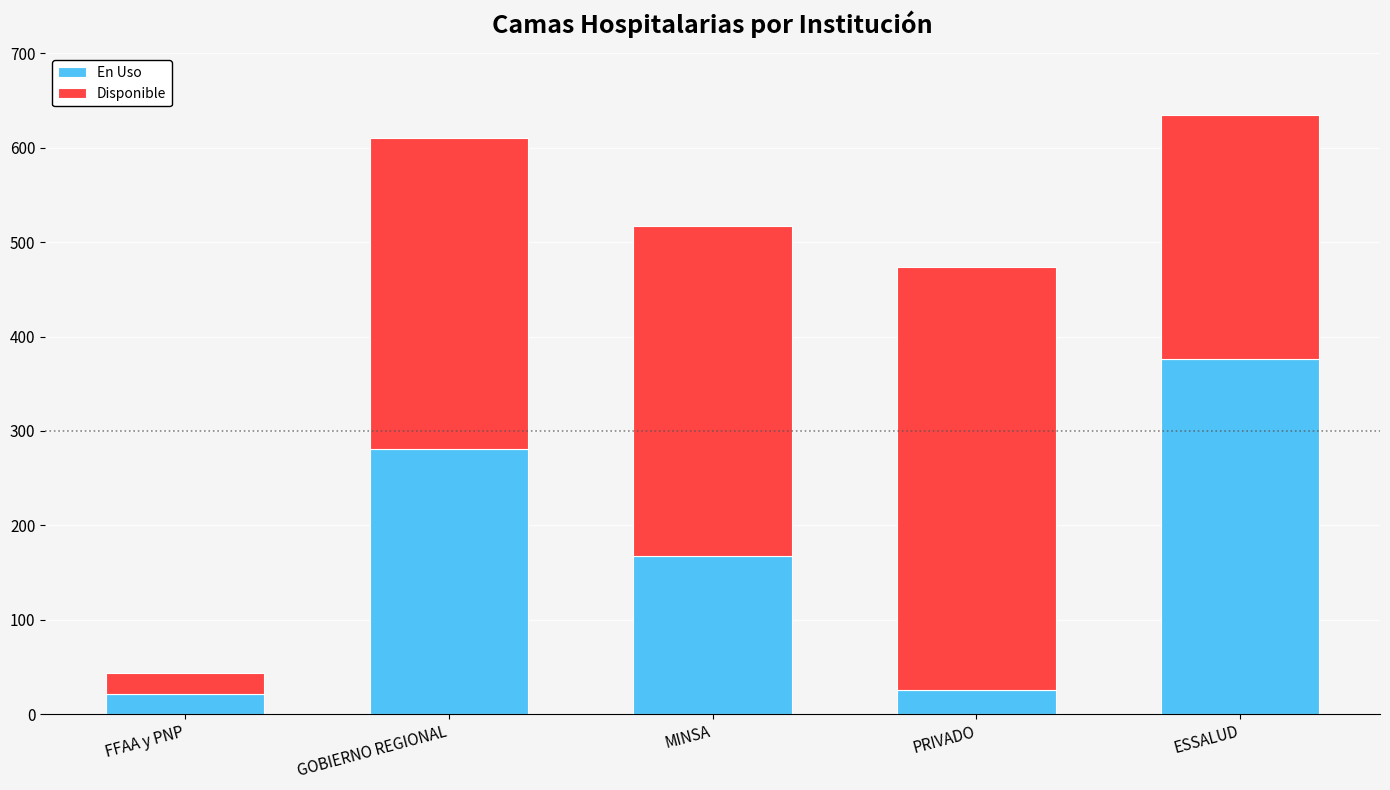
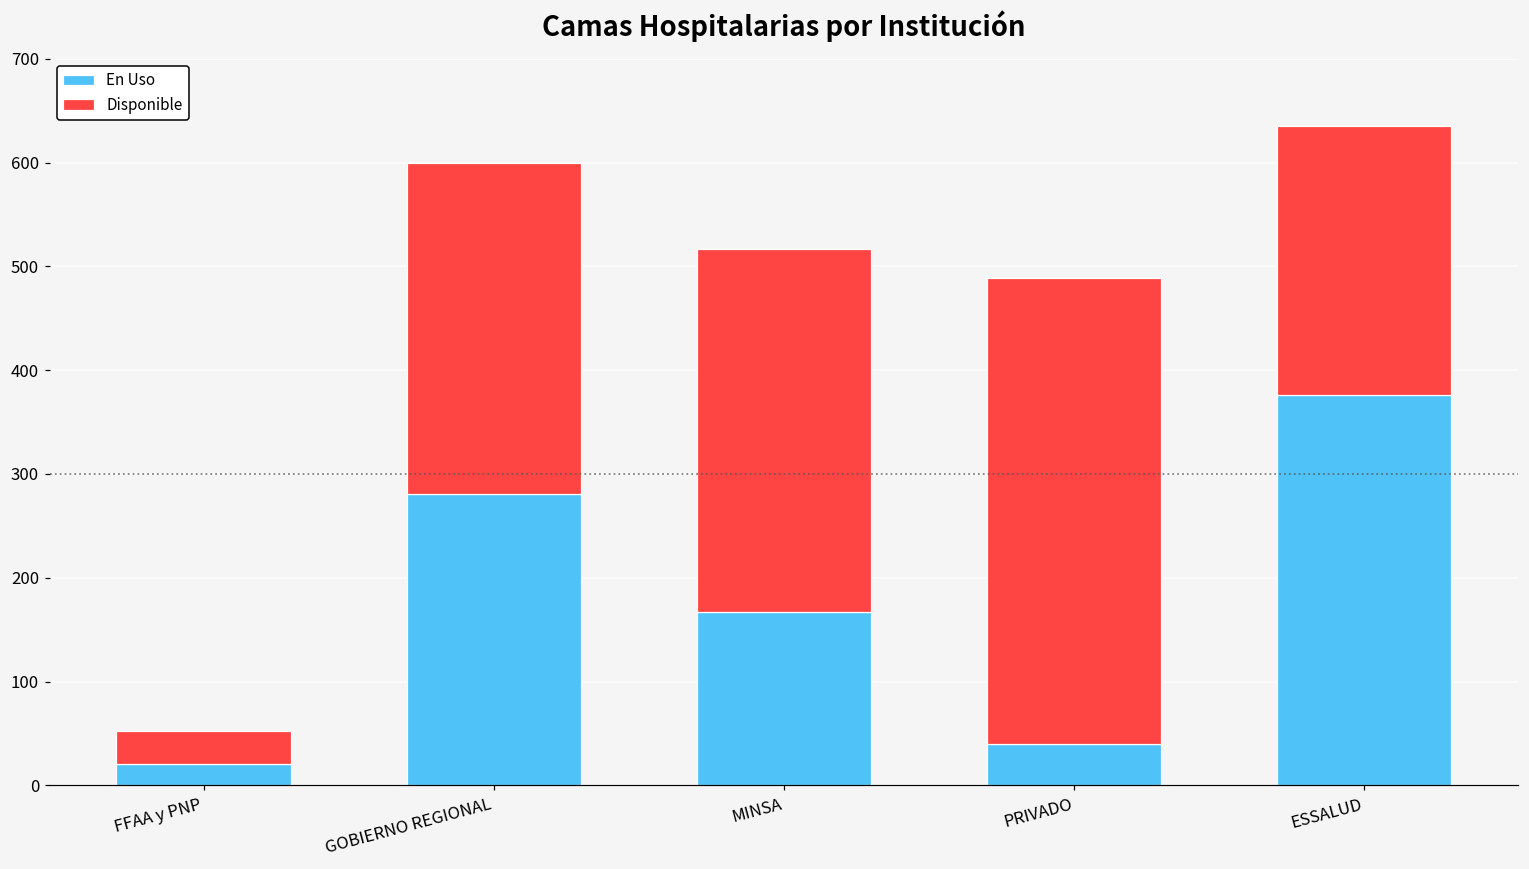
  {
    "En Uso": {
      "FFAA y PNP": 20,
      "GOBIERNO REGIONAL": 280,
      "MINSA": 170,
-     "PRIVADO": 30,
+     "PRIVADO": 40,
      "ESSALUD": 380
    },
    "Disponible": {
-     "FFAA y PNP": 20,
-     "GOBIERNO REGIONAL": 330,
+     "FFAA y PNP": 30,
+     "GOBIERNO REGIONAL": 320,
      "MINSA": 350,
      "PRIVADO": 450,
      "ESSALUD": 260
    }
  }
